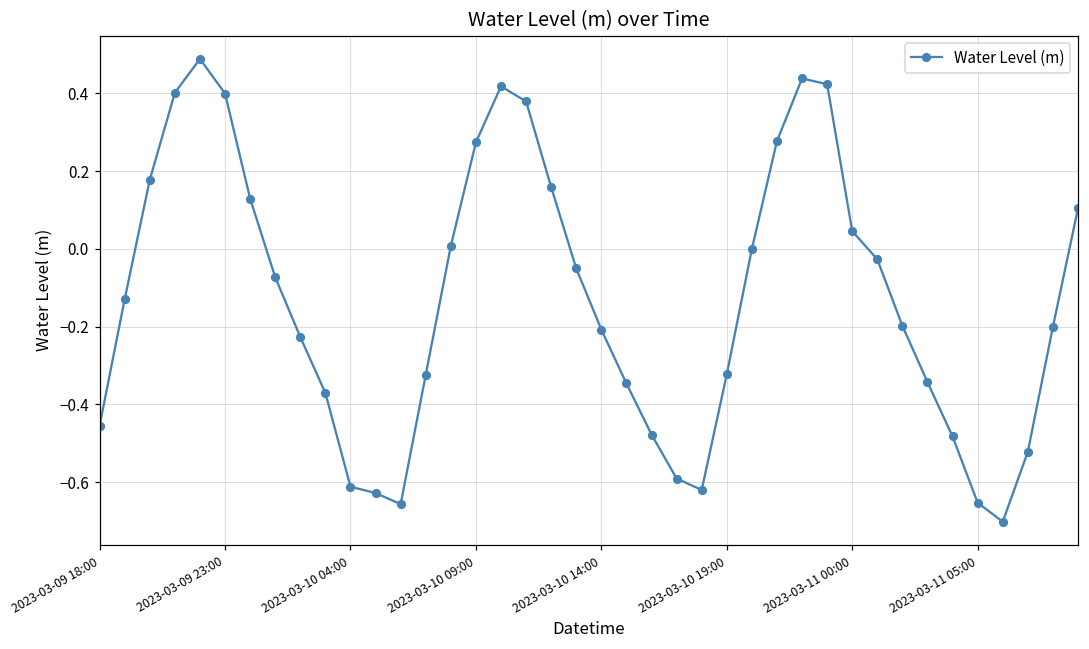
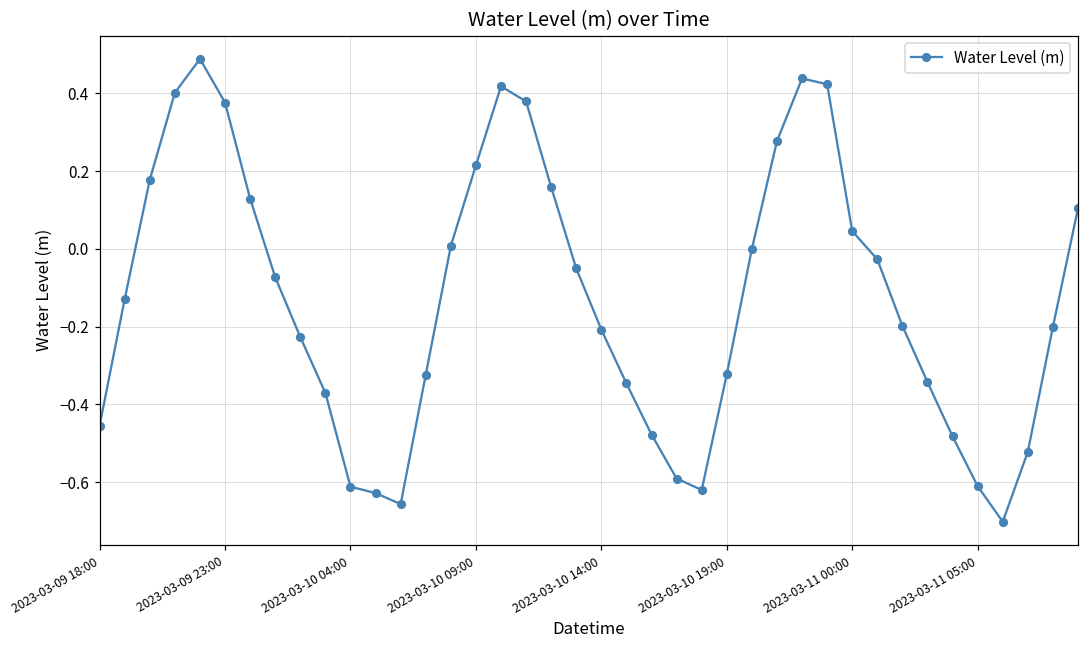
  {
    "2023-03-09 18:00": -0.45,
-   "2023-03-09 23:00": 0.40,
+   "2023-03-09 23:00": 0.38,
    "2023-03-10 04:00": -0.61,
-   "2023-03-10 09:00": 0.27,
+   "2023-03-10 09:00": 0.21,
    "2023-03-10 14:00": -0.21,
    "2023-03-10 19:00": -0.32,
    "2023-03-11 00:00": 0.05,
-   "2023-03-11 05:00": -0.65
+   "2023-03-11 05:00": -0.61
  }
